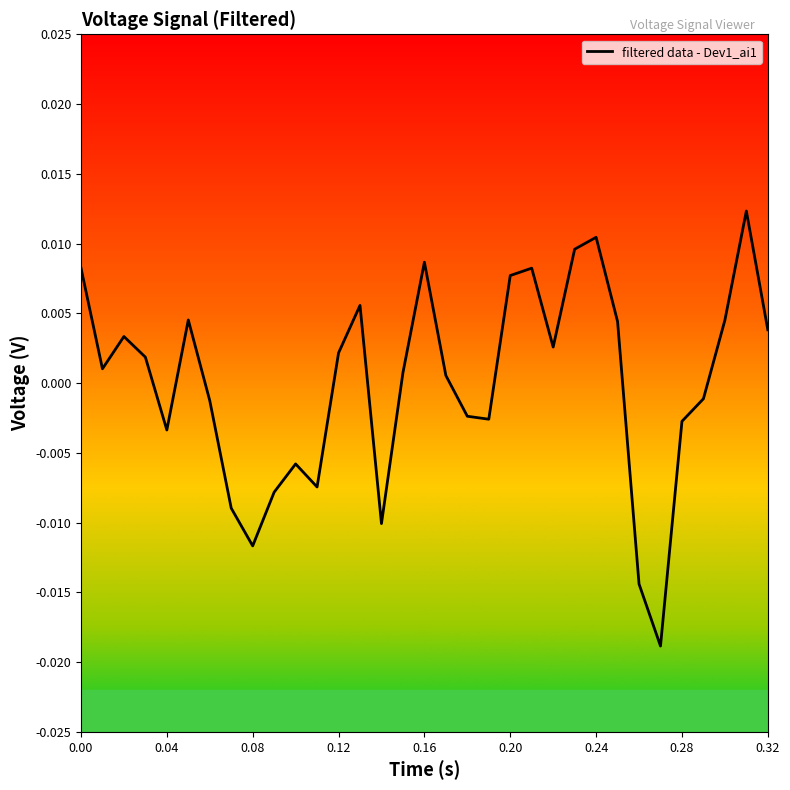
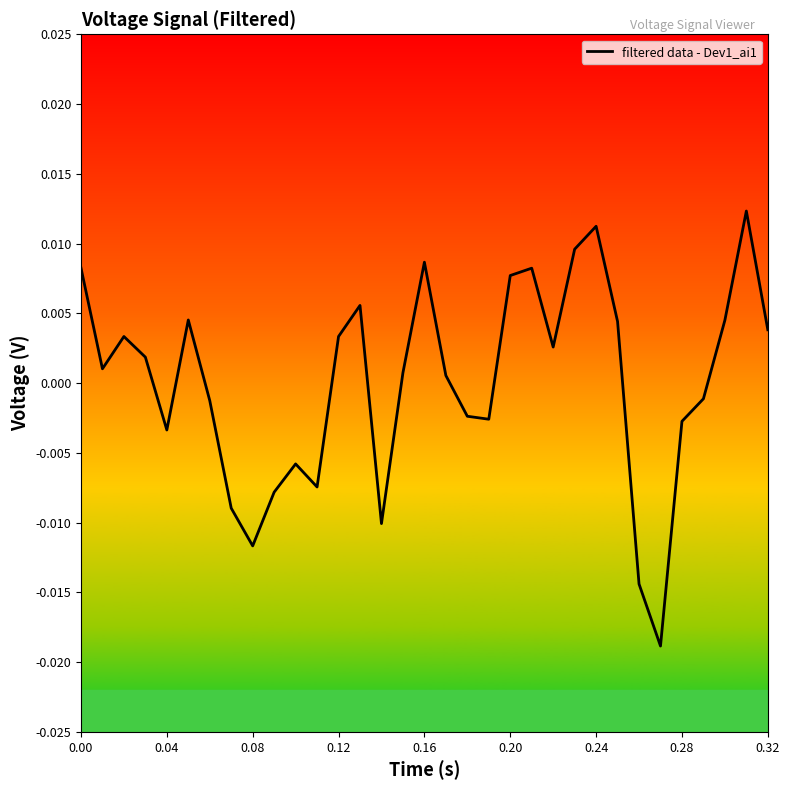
  {
    "0.00": 0.0083,
    "0.04": -0.0034,
    "0.08": -0.0117,
-   "0.12": 0.0022,
+   "0.12": 0.0033,
    "0.16": 0.0087,
    "0.20": 0.0077,
-   "0.24": 0.0105,
+   "0.24": 0.0112,
    "0.28": -0.0027,
    "0.32": 0.0038
  }
